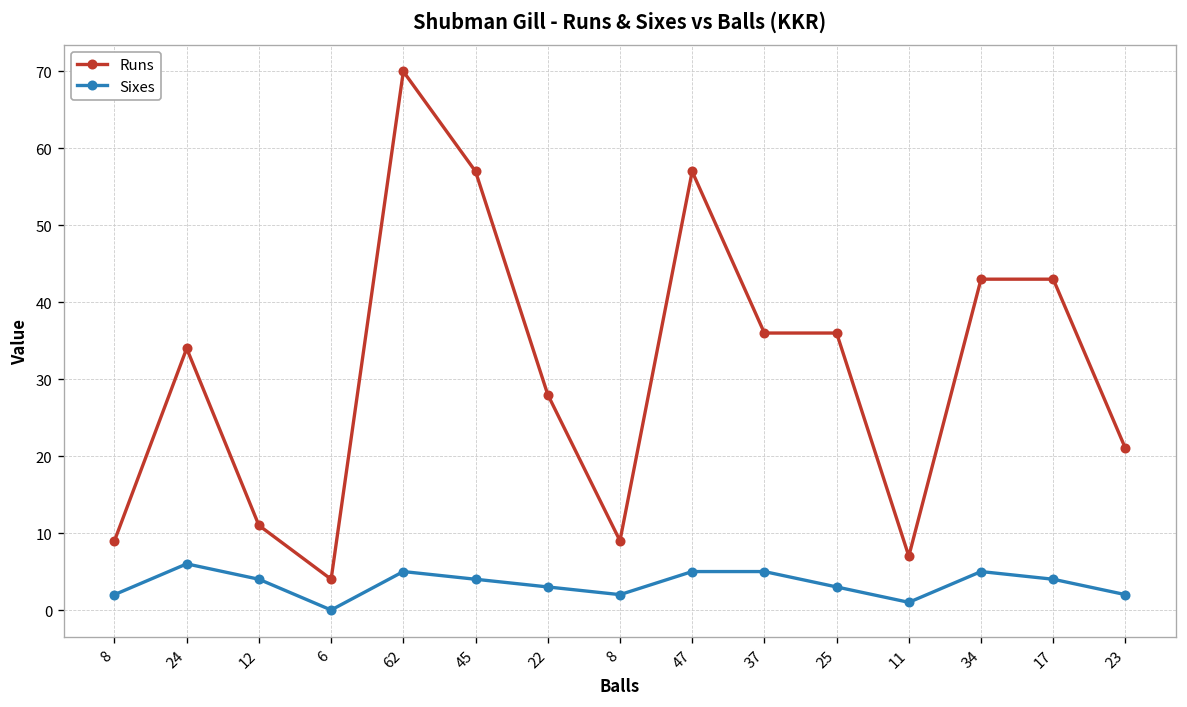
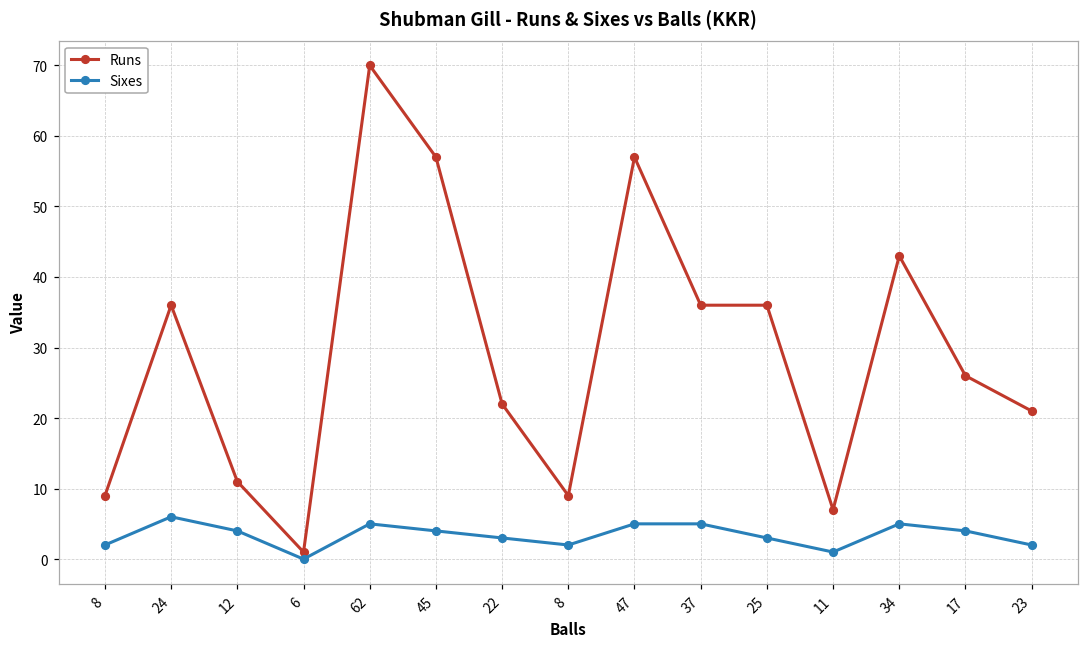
  {
    "Runs": {
-     "24": 34,
+     "24": 36,
      "12": 11,
-     "6": 4,
+     "6": 1,
      "62": 70,
      "45": 57,
-     "22": 28,
+     "22": 22,
      "47": 57,
      "37": 36,
      "25": 36,
      "11": 7,
      "34": 43,
-     "17": 43,
+     "17": 26,
      "23": 21
    },
    "Sixes": {
      "24": 6,
      "12": 4,
      "6": 0,
      "62": 5,
      "45": 4,
      "22": 3,
      "47": 5,
      "37": 5,
      "25": 3,
      "11": 1,
      "34": 5,
      "17": 4,
      "23": 2
    }
  }
